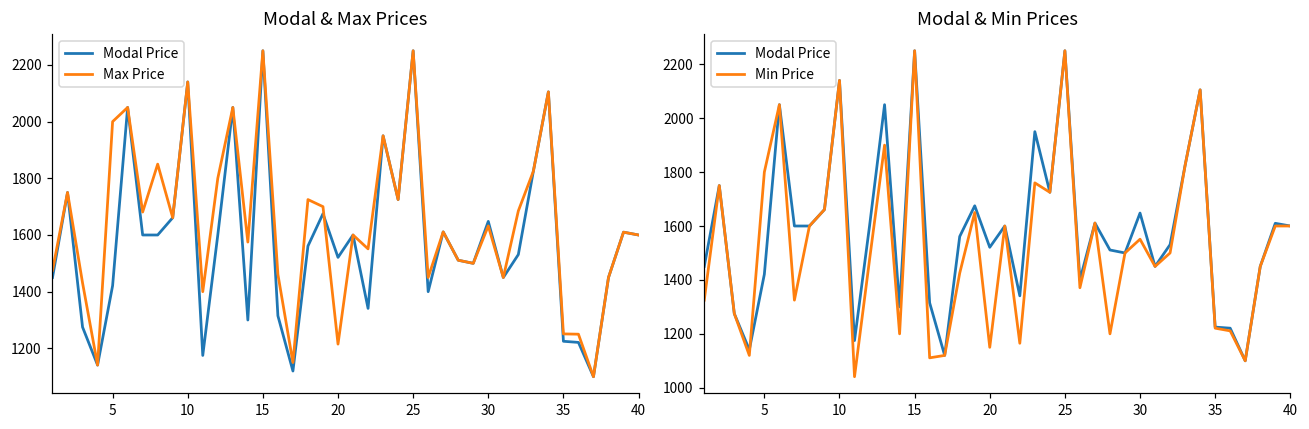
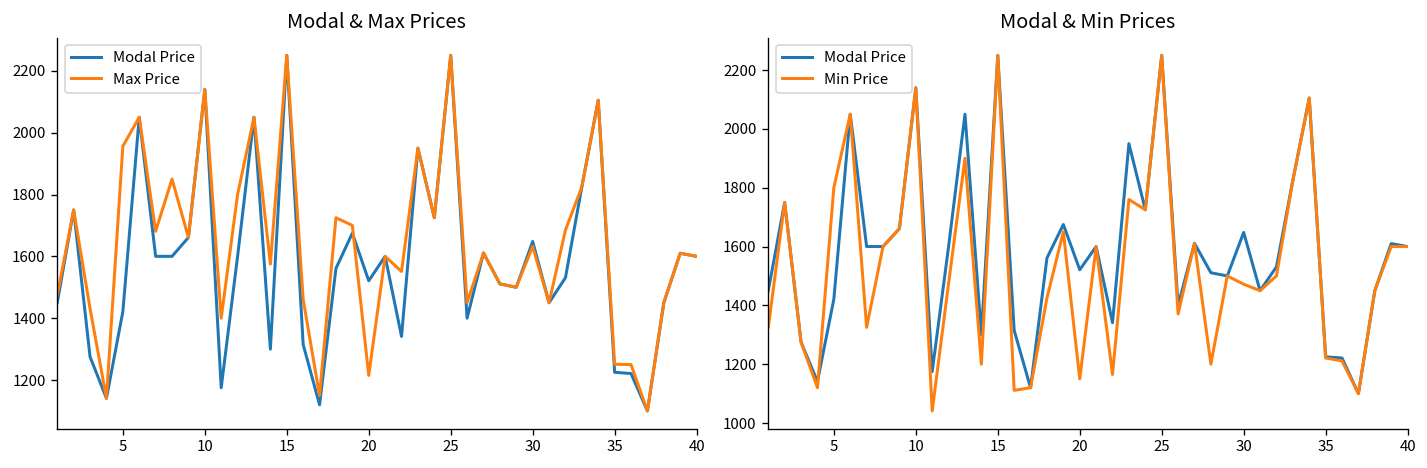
  {
    "Modal & Max Prices": {
      "Modal Price": {
        "5": 1420,
        "20": 1520,
        "30": 1650,
        "35": 1230
      },
      "Max Price": {
-       "5": 2000,
+       "5": 1960,
        "20": 1220,
        "30": 1630,
        "35": 1250
      }
    },
    "Modal & Min Prices": {
      "Modal Price": {
        "5": 1420,
        "20": 1520,
        "30": 1650
      },
      "Min Price": {
        "5": 1800,
        "20": 1150,
-       "30": 1550
+       "30": 1470
      }
    }
  }
